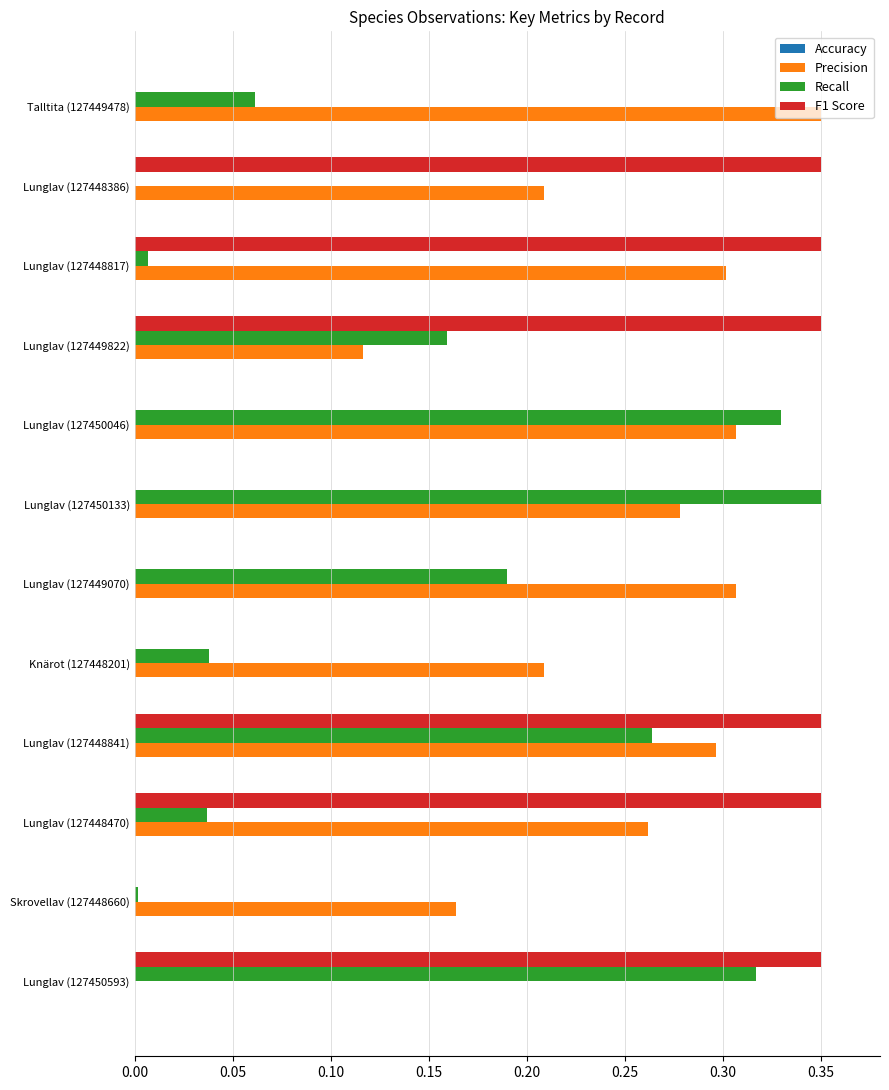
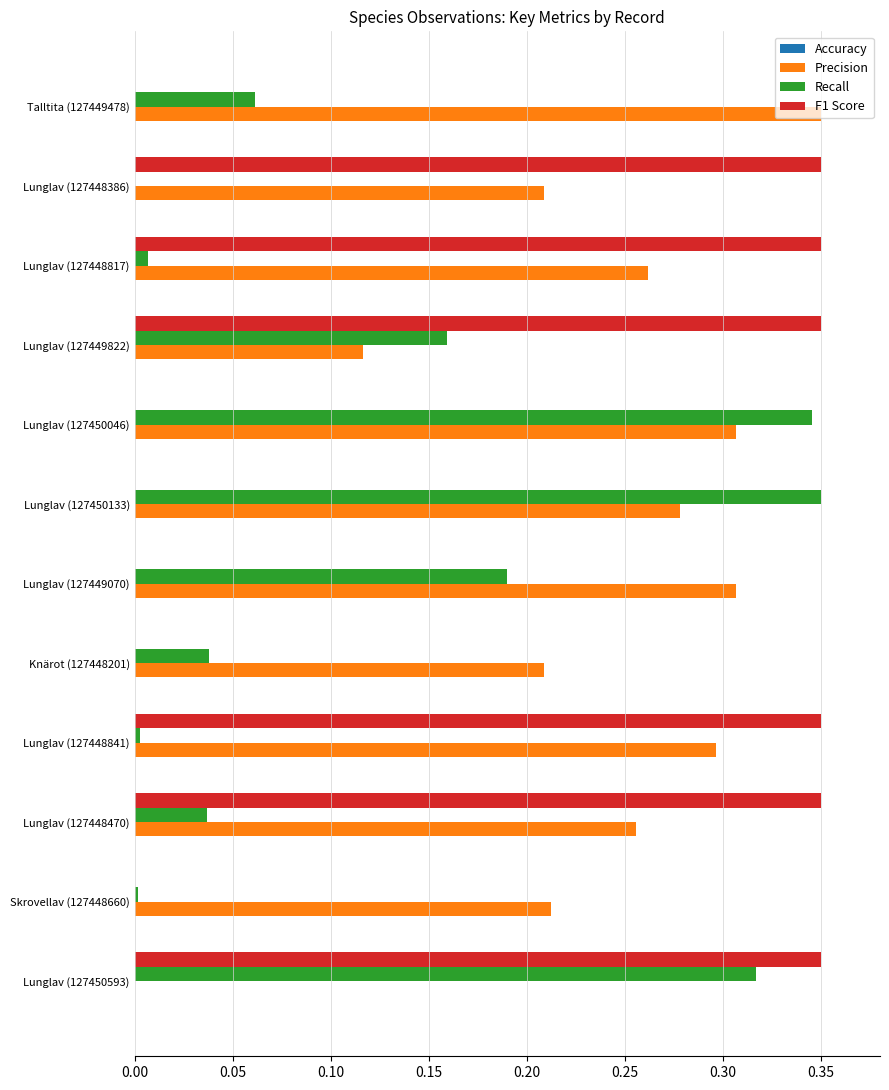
  {
    "Accuracy": {
      "Talltita (127449478)": 0.000,
      "Lunglav (127448386)": 0.000,
      "Lunglav (127448817)": 0.000,
      "Lunglav (127449822)": 0.000,
      "Lunglav (127450046)": 0.000,
      "Lunglav (127450133)": 0.000,
      "Lunglav (127449070)": 0.000,
      "Knärot (127448201)": 0.000,
      "Lunglav (127448841)": 0.000,
      "Lunglav (127448470)": 0.000,
      "Skrovellav (127448660)": 0.000,
      "Lunglav (127450593)": 0.000
    },
    "Precision": {
      "Lunglav (127448386)": 0.209,
-     "Lunglav (127448817)": 0.302,
+     "Lunglav (127448817)": 0.262,
      "Lunglav (127449822)": 0.117,
      "Lunglav (127450046)": 0.307,
      "Lunglav (127450133)": 0.278,
      "Lunglav (127449070)": 0.307,
      "Knärot (127448201)": 0.209,
      "Lunglav (127448841)": 0.297,
-     "Lunglav (127448470)": 0.262,
-     "Skrovellav (127448660)": 0.164,
+     "Lunglav (127448470)": 0.256,
+     "Skrovellav (127448660)": 0.212,
      "Lunglav (127450593)": 0.000
    },
    "Recall": {
      "Talltita (127449478)": 0.062,
      "Lunglav (127448386)": 0.000,
      "Lunglav (127448817)": 0.007,
      "Lunglav (127449822)": 0.159,
-     "Lunglav (127450046)": 0.329,
+     "Lunglav (127450046)": 0.345,
      "Lunglav (127450133)": 0.350,
      "Lunglav (127449070)": 0.190,
      "Knärot (127448201)": 0.038,
-     "Lunglav (127448841)": 0.264,
+     "Lunglav (127448841)": 0.003,
      "Lunglav (127448470)": 0.037,
      "Skrovellav (127448660)": 0.002,
      "Lunglav (127450593)": 0.317
    },
    "F1 Score": {
      "Talltita (127449478)": 0.000,
      "Lunglav (127448386)": 0.350,
      "Lunglav (127448817)": 0.350,
      "Lunglav (127449822)": 0.350,
      "Lunglav (127450046)": 0.000,
      "Lunglav (127450133)": 0.000,
      "Lunglav (127449070)": 0.000,
      "Knärot (127448201)": 0.000,
      "Lunglav (127448841)": 0.350,
      "Lunglav (127448470)": 0.350,
      "Skrovellav (127448660)": 0.000,
      "Lunglav (127450593)": 0.350
    }
  }
